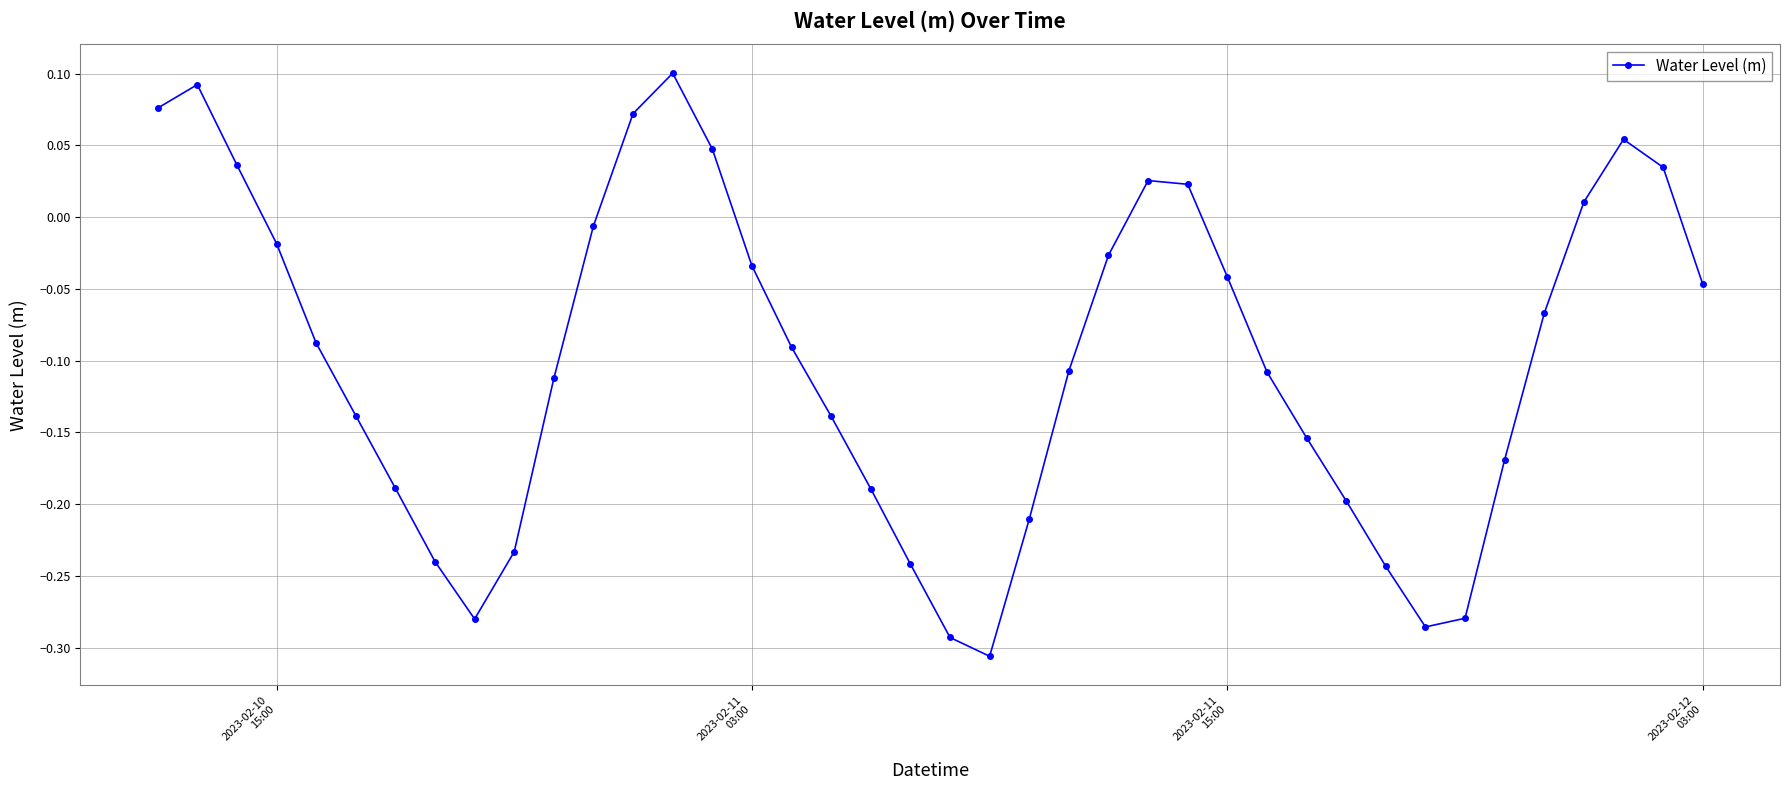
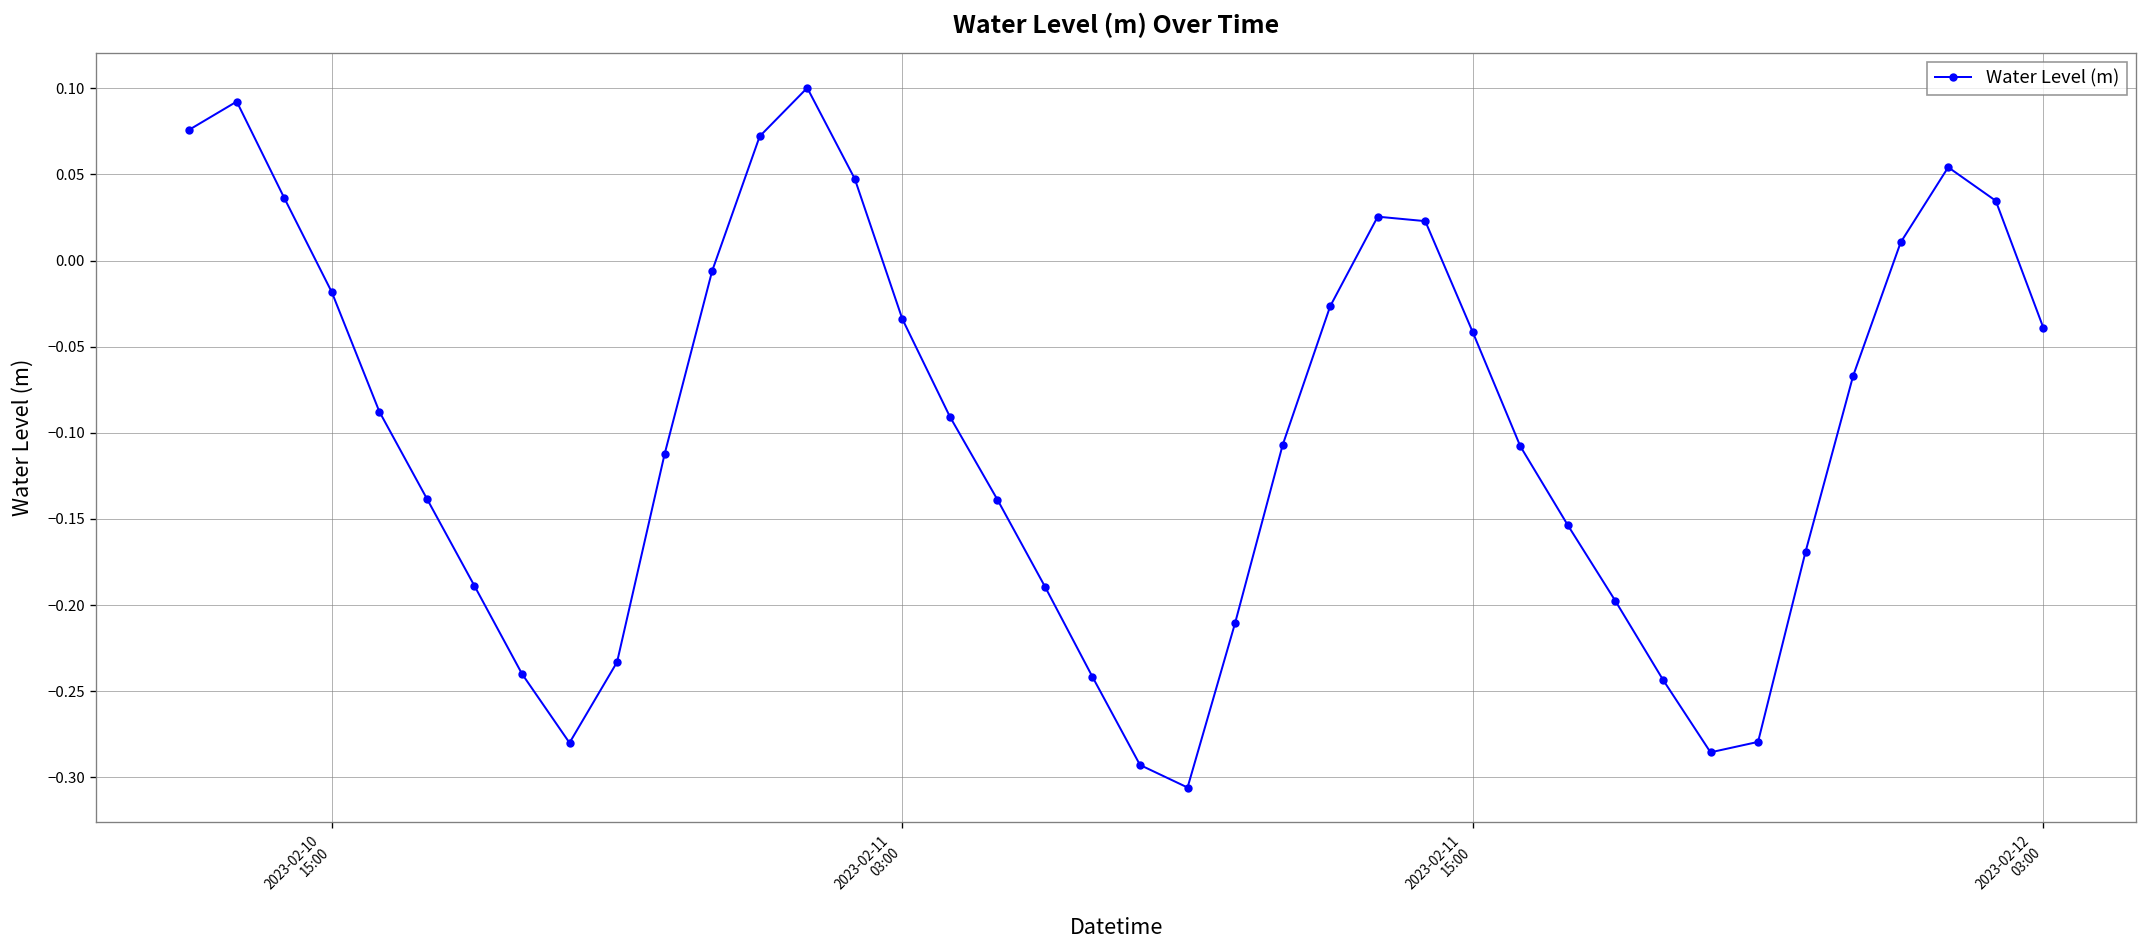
  {
    "2023-02-10 15:00": -0.018,
    "2023-02-11 03:00": -0.034,
    "2023-02-11 15:00": -0.042,
-   "2023-02-12 03:00": -0.047
+   "2023-02-12 03:00": -0.039
  }
